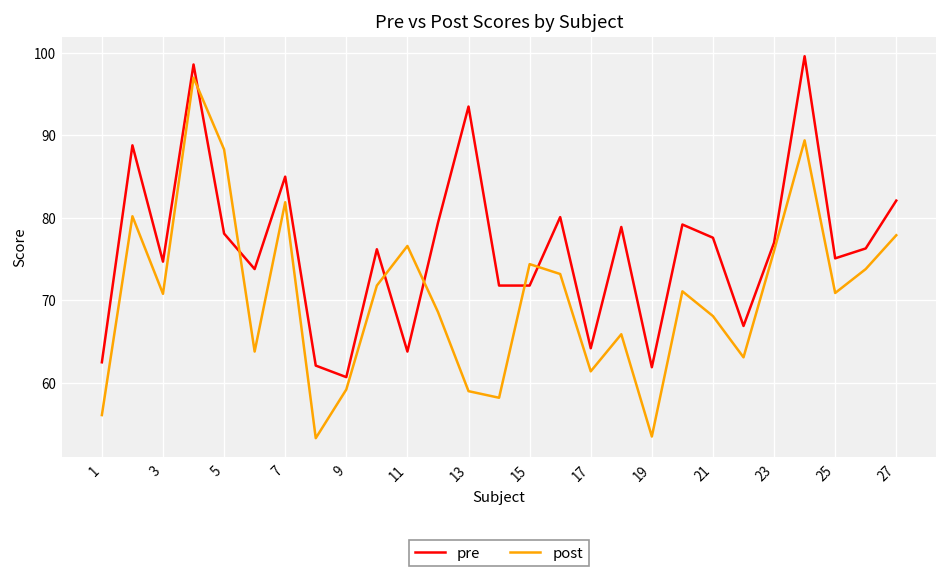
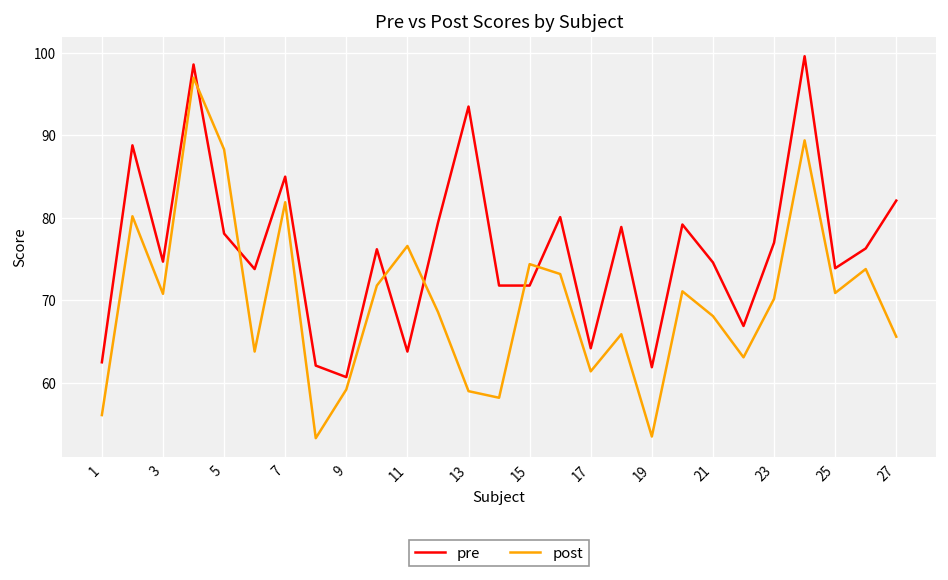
  {
    "pre": {
      "1": 63,
      "3": 75,
      "5": 78,
      "7": 85,
      "9": 61,
      "11": 64,
      "13": 94,
      "15": 72,
      "17": 64,
      "19": 62,
-     "21": 78,
+     "21": 75,
      "23": 77,
-     "25": 75,
+     "25": 74,
      "27": 82
    },
    "post": {
      "1": 56,
      "3": 71,
      "5": 88,
      "7": 82,
      "9": 59,
      "11": 77,
      "13": 59,
      "15": 74,
      "17": 61,
      "19": 54,
      "21": 68,
-     "23": 76,
+     "23": 70,
      "25": 71,
-     "27": 78
+     "27": 66
    }
  }
